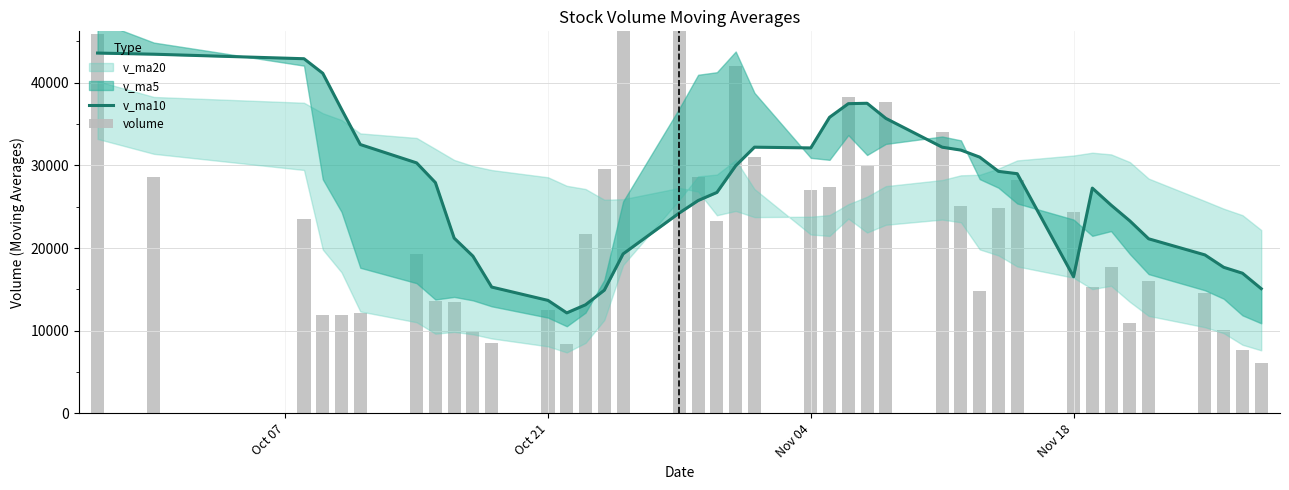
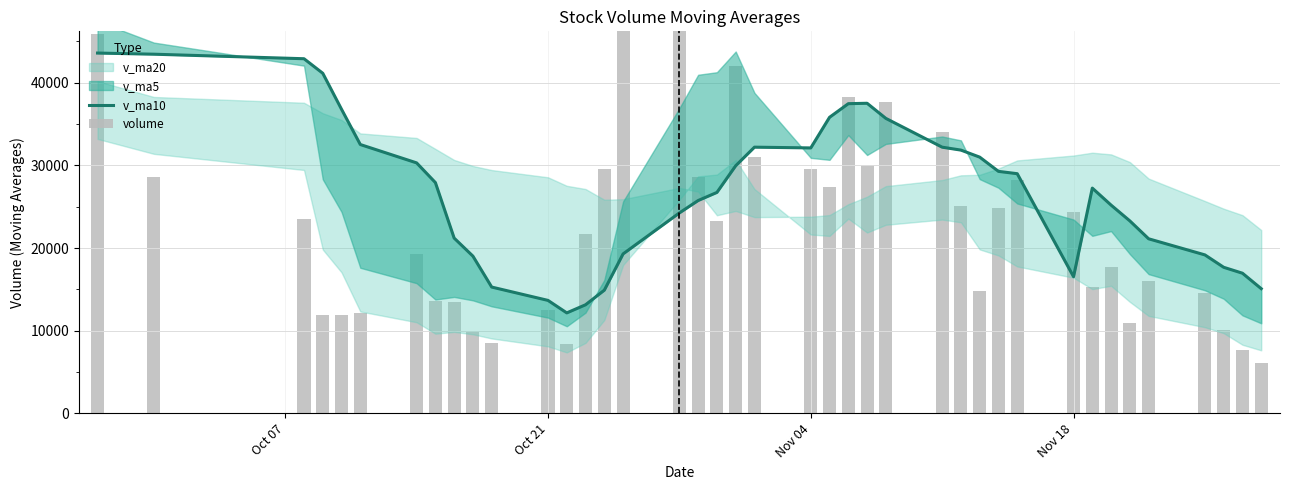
  {
    "volume": {
      "Oct 21": 12000,
-     "Nov 04": 27000,
+     "Nov 04": 30000,
      "Nov 18": 24000
    },
    "v_ma10": {
      "Nov 18": 17000
    }
  }
